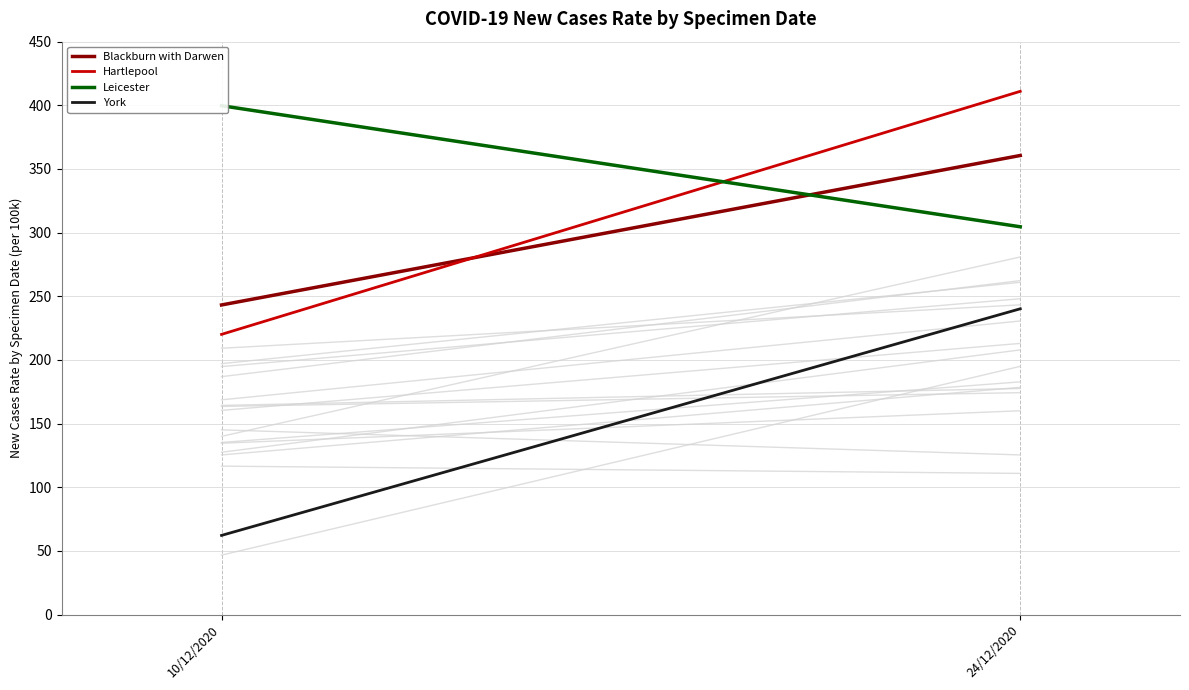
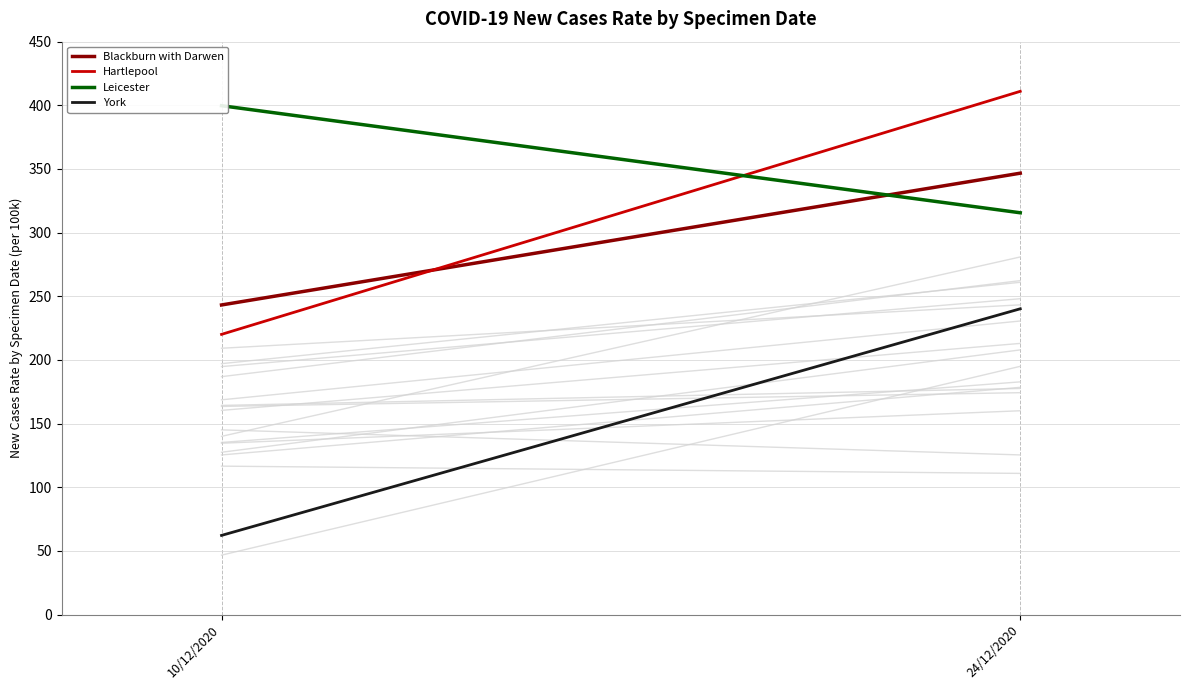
  {
    "Blackburn with Darwen": {
      "10/12/2020": 243,
-     "24/12/2020": 361
+     "24/12/2020": 347
    },
    "Hartlepool": {
      "10/12/2020": 220,
      "24/12/2020": 411
    },
    "Leicester": {
-     "24/12/2020": 305
+     "24/12/2020": 316
    },
    "York": {
      "10/12/2020": 62,
      "24/12/2020": 240
    }
  }
